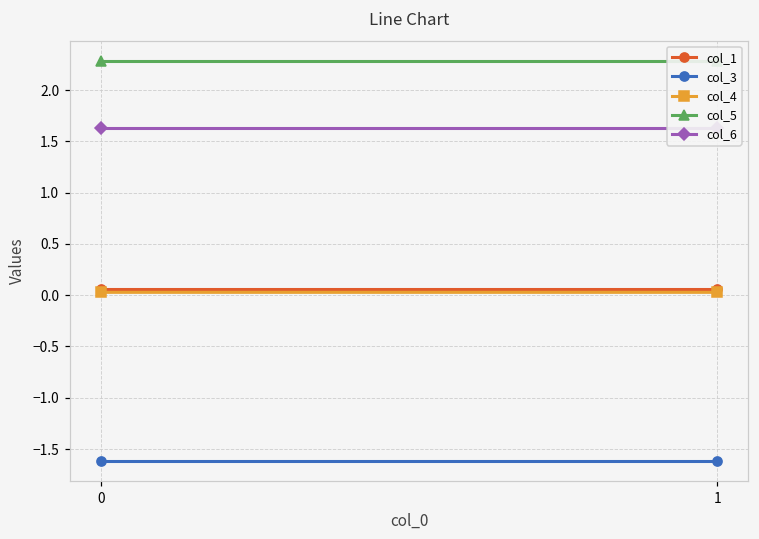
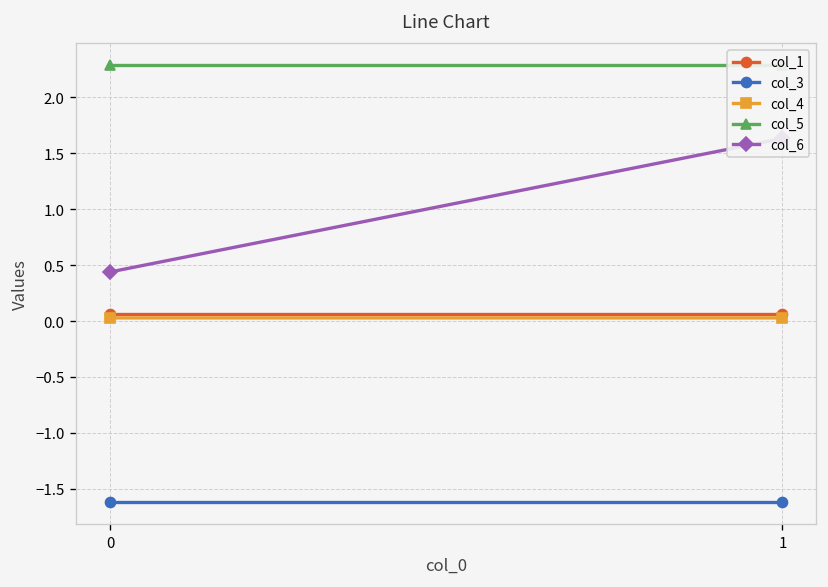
  {
    "col_1": {
      "0": 0.1,
      "1": 0.1
    },
    "col_3": {
      "0": -1.6,
      "1": -1.6
    },
    "col_4": {
      "0": 0.0,
      "1": 0.0
    },
    "col_5": {
      "0": 2.3
    },
    "col_6": {
-     "0": 1.6
+     "0": 0.4
    }
  }
